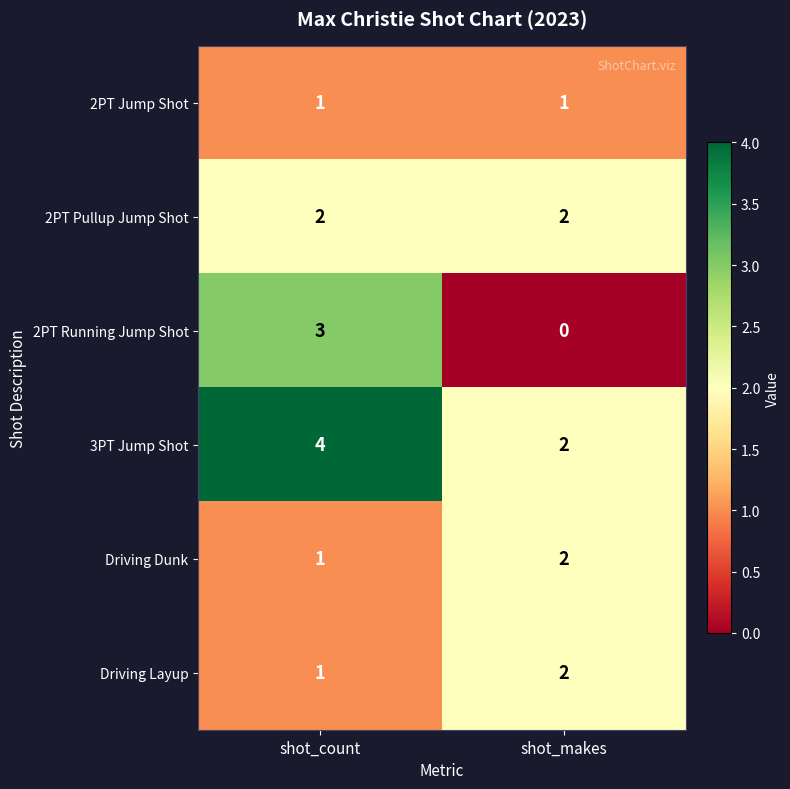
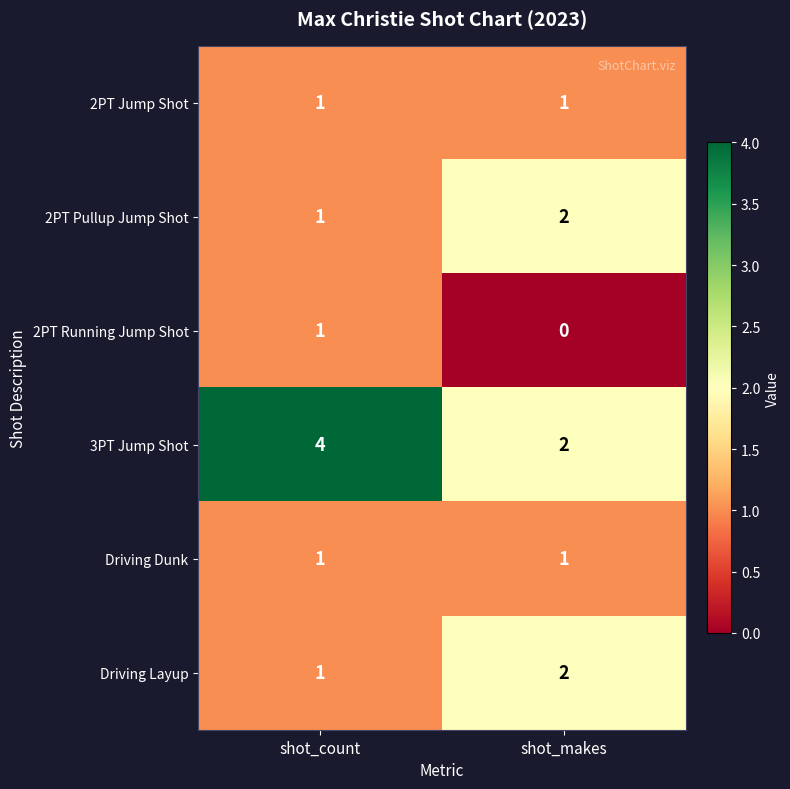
  {
    "2PT Jump Shot": {
      "shot_count": 1
    },
    "2PT Pullup Jump Shot": {
-     "shot_count": 2,
+     "shot_count": 1,
      "shot_makes": 2
    },
    "2PT Running Jump Shot": {
-     "shot_count": 3,
+     "shot_count": 1,
      "shot_makes": 0
    },
    "3PT Jump Shot": {
      "shot_count": 4,
      "shot_makes": 2
    },
    "Driving Dunk": {
      "shot_count": 1,
-     "shot_makes": 2
+     "shot_makes": 1
    },
    "Driving Layup": {
      "shot_count": 1,
      "shot_makes": 2
    }
  }
